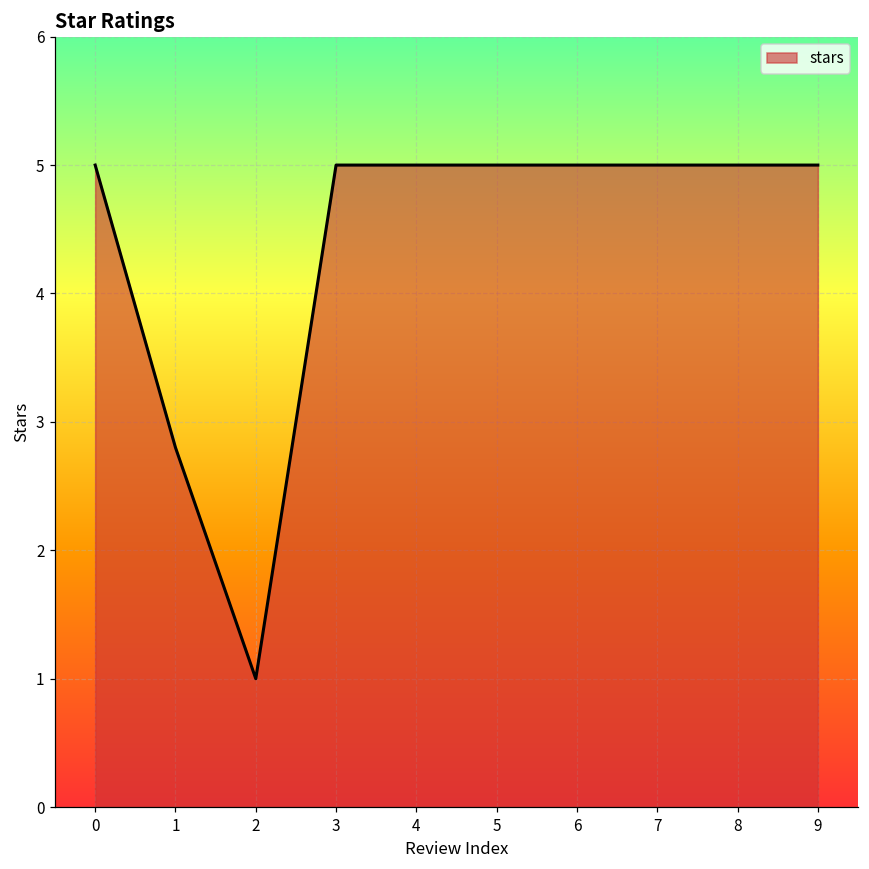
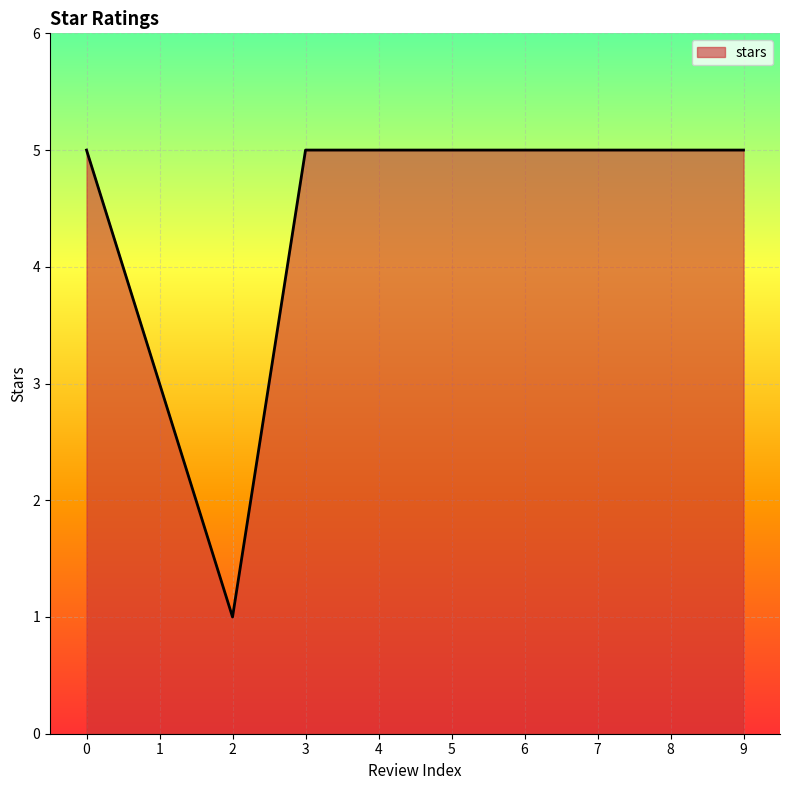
  {
    "0": 5.0,
-   "1": 2.8,
+   "1": 3.0,
    "2": 1.0,
    "3": 5.0,
    "4": 5.0,
    "5": 5.0,
    "6": 5.0,
    "7": 5.0,
    "8": 5.0,
    "9": 5.0
  }
